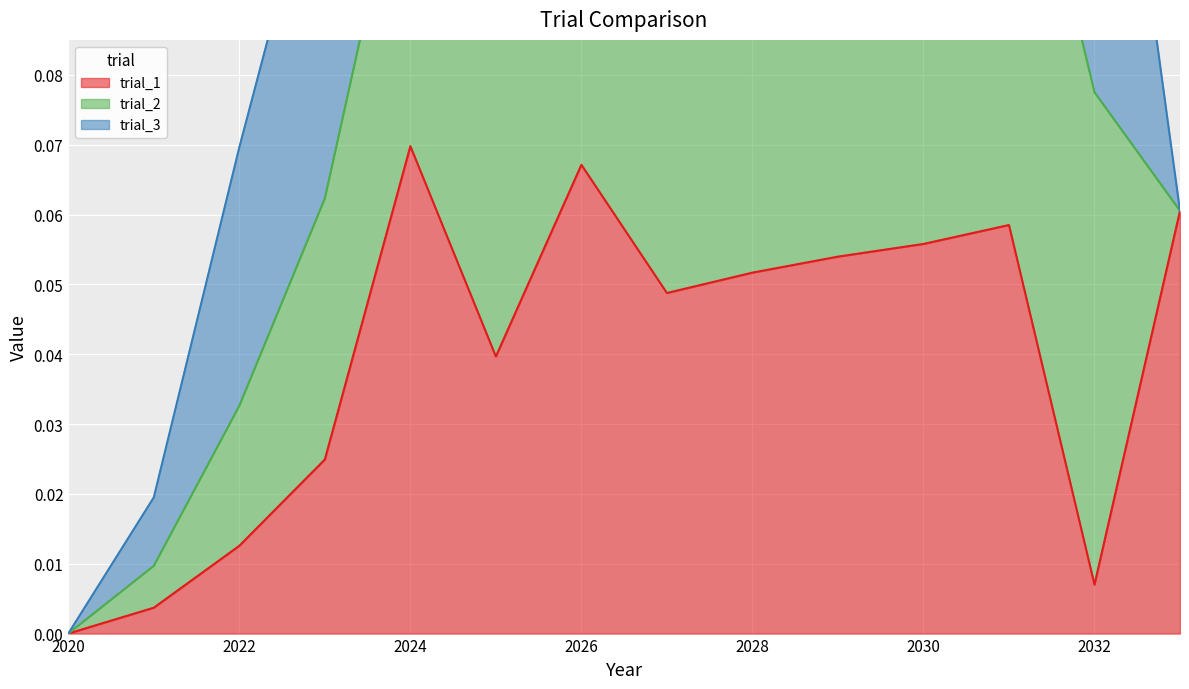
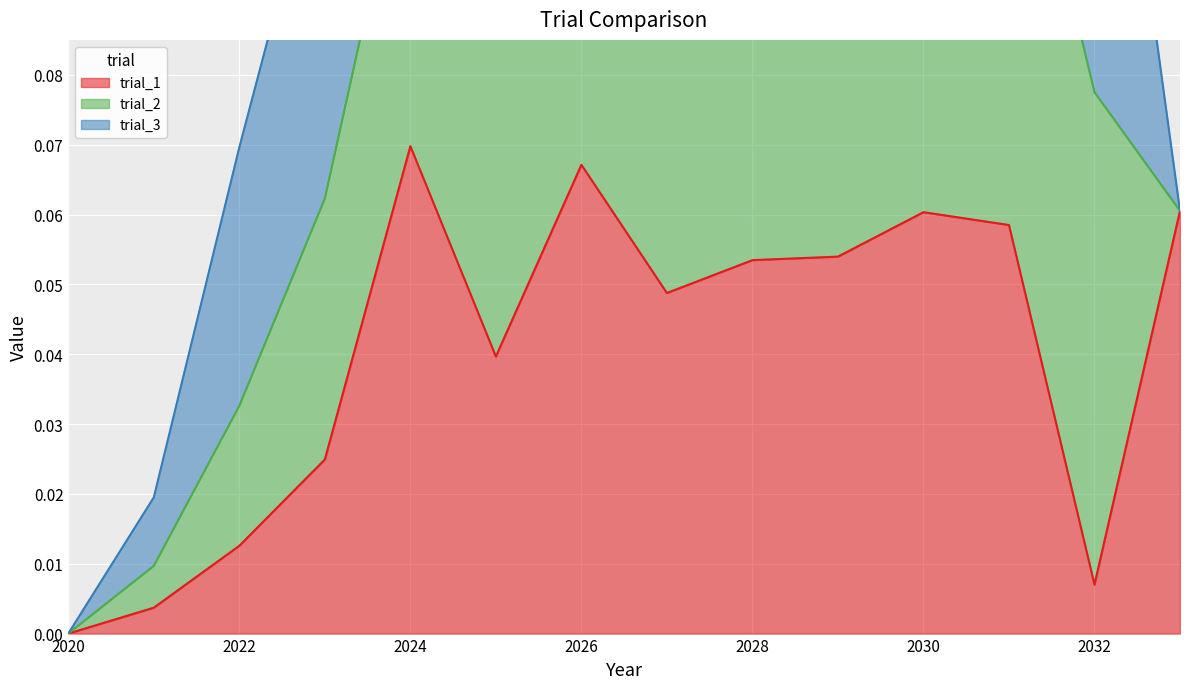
  {
    "trial_1": {
      "2022": 0.013,
      "2024": 0.070,
      "2026": 0.067,
-     "2028": 0.052,
-     "2030": 0.056,
+     "2028": 0.053,
+     "2030": 0.060,
      "2032": 0.007
    },
    "trial_2": {
      "2022": 0.020,
      "2032": 0.070
    },
    "trial_3": {
      "2022": 0.037
    }
  }
